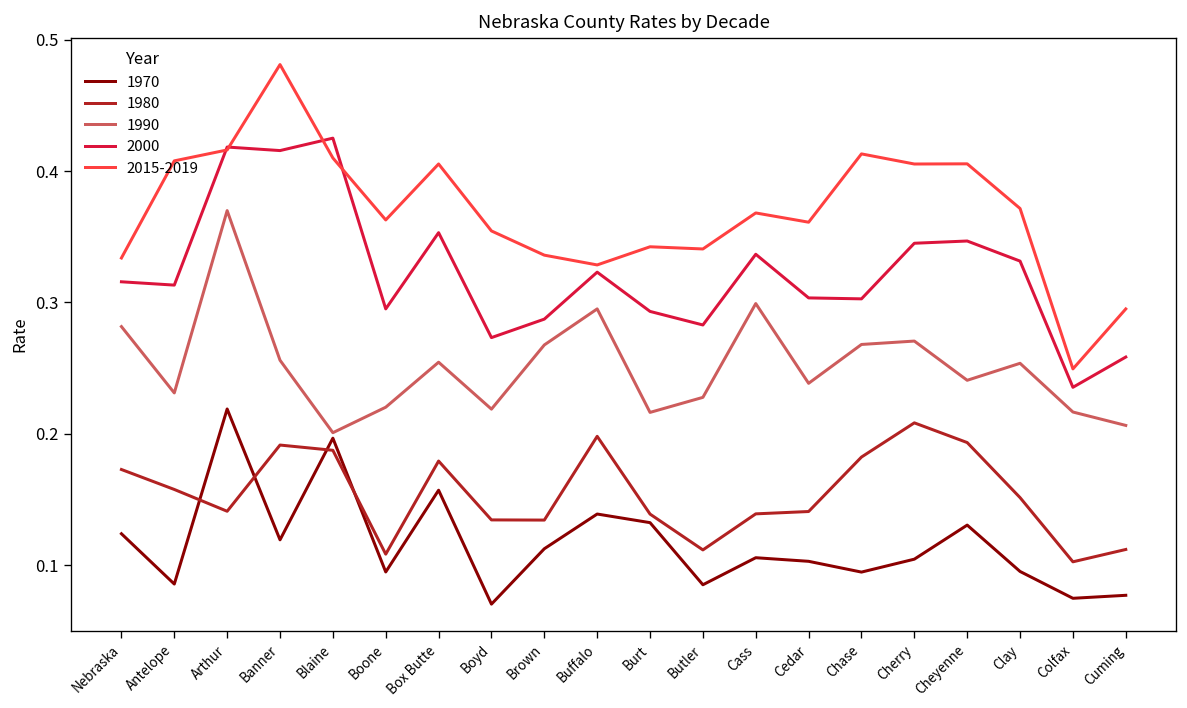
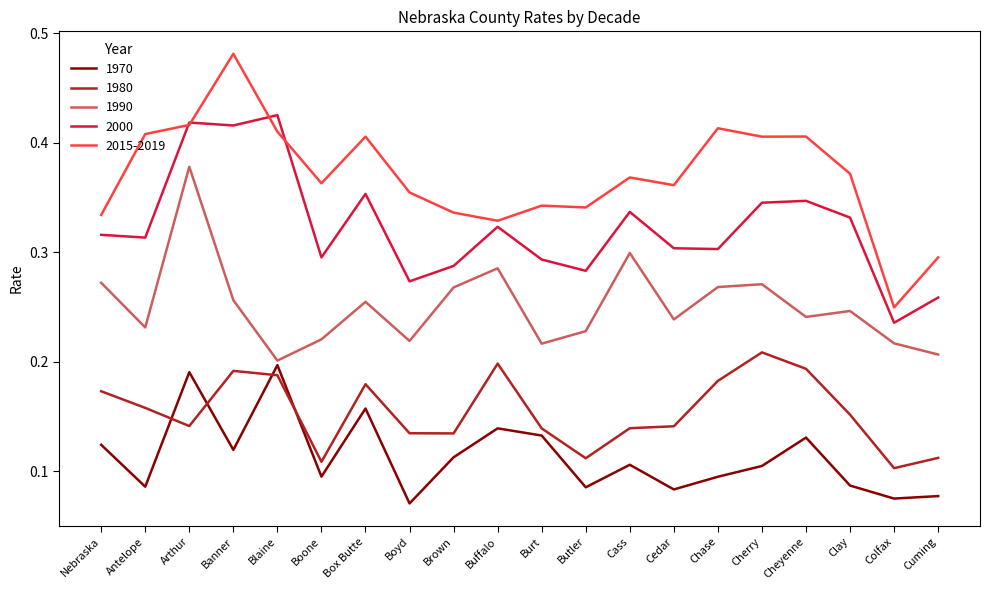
  {
    "1970": {
      "Nebraska": 0.124,
      "Antelope": 0.086,
-     "Arthur": 0.219,
+     "Arthur": 0.190,
      "Banner": 0.119,
      "Blaine": 0.197,
      "Boone": 0.095,
      "Box Butte": 0.157,
      "Boyd": 0.070,
      "Brown": 0.113,
      "Buffalo": 0.139,
      "Burt": 0.132,
      "Butler": 0.085,
      "Cass": 0.106,
-     "Cedar": 0.103,
+     "Cedar": 0.083,
      "Chase": 0.095,
      "Cherry": 0.105,
      "Cheyenne": 0.131,
-     "Clay": 0.095,
+     "Clay": 0.087,
      "Colfax": 0.075,
      "Cuming": 0.077
    },
    "1990": {
-     "Nebraska": 0.282,
+     "Nebraska": 0.272,
      "Antelope": 0.231,
-     "Arthur": 0.370,
+     "Arthur": 0.378,
      "Banner": 0.256,
      "Blaine": 0.201,
      "Boone": 0.220,
      "Box Butte": 0.255,
      "Boyd": 0.219,
      "Brown": 0.268,
-     "Buffalo": 0.295,
+     "Buffalo": 0.285,
      "Burt": 0.216,
      "Butler": 0.228,
      "Cass": 0.299,
      "Cedar": 0.238,
      "Chase": 0.268,
      "Cherry": 0.271,
      "Cheyenne": 0.241,
-     "Clay": 0.254,
+     "Clay": 0.246,
      "Colfax": 0.217,
      "Cuming": 0.206
    }
  }
